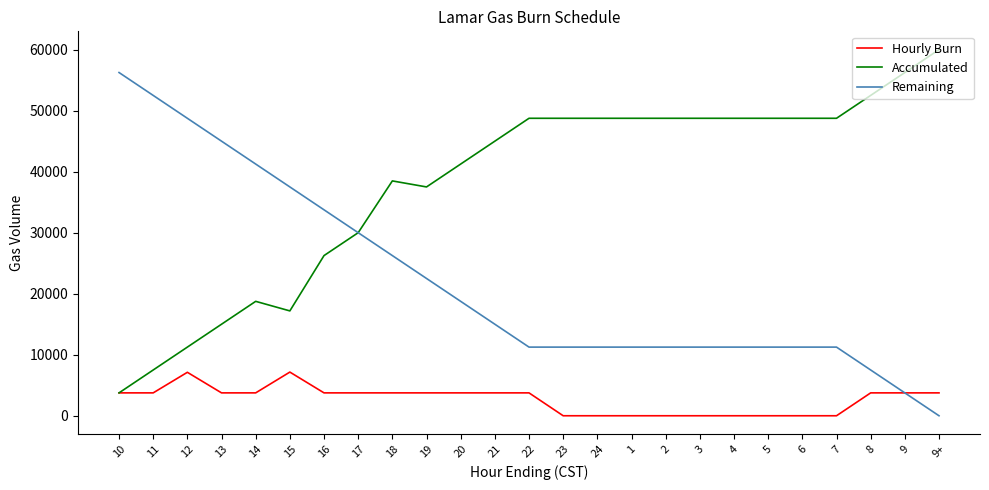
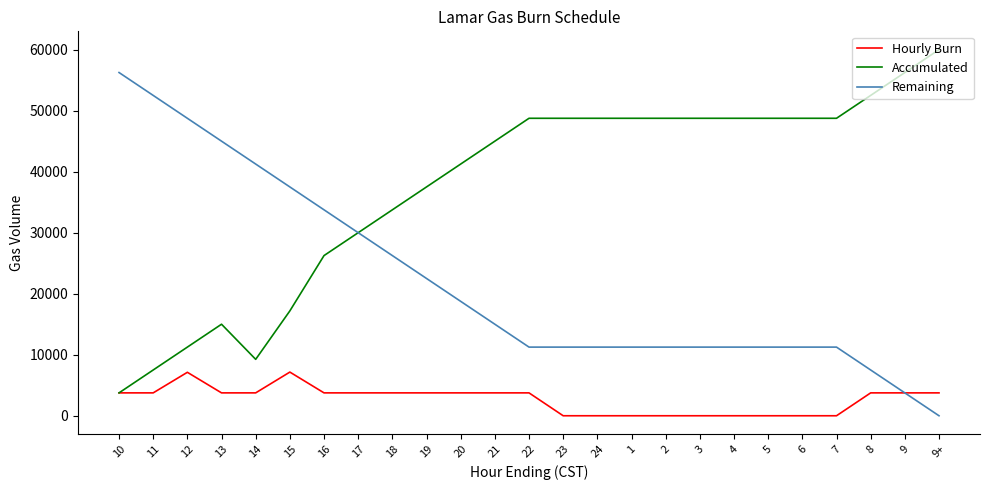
  {
    "Hourly Burn": {
      "11": 4000,
      "12": 7000,
      "13": 4000,
      "14": 4000,
      "15": 7000,
      "16": 4000,
      "17": 4000,
      "18": 4000,
      "19": 4000,
      "20": 4000,
      "21": 4000,
      "22": 4000,
      "23": 0,
      "24": 0,
      "1": 0,
      "2": 0,
      "3": 0,
      "4": 0,
      "5": 0,
      "6": 0,
      "7": 0,
      "8": 4000,
      "9+": 4000
    },
    "Accumulated": {
      "11": 8000,
      "12": 11000,
      "13": 15000,
-     "14": 19000,
+     "14": 9000,
      "15": 17000,
      "16": 26000,
-     "18": 38000,
+     "18": 34000,
      "19": 38000,
      "20": 41000,
      "21": 45000,
      "22": 49000,
      "23": 49000,
      "24": 49000,
      "1": 49000,
      "2": 49000,
      "3": 49000,
      "4": 49000,
      "5": 49000,
      "6": 49000,
      "7": 49000
    },
    "Remaining": {
      "10": 56000,
      "11": 53000,
      "12": 49000,
      "13": 45000,
      "14": 41000,
      "15": 38000,
      "16": 34000,
      "18": 26000,
      "19": 23000,
      "20": 19000,
      "21": 15000,
      "22": 11000,
      "23": 11000,
      "24": 11000,
      "1": 11000,
      "2": 11000,
      "3": 11000,
      "4": 11000,
      "5": 11000,
      "6": 11000,
      "7": 11000,
      "8": 8000,
      "9+": 0
    }
  }
